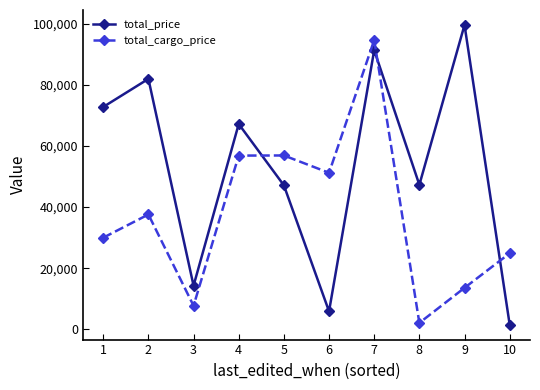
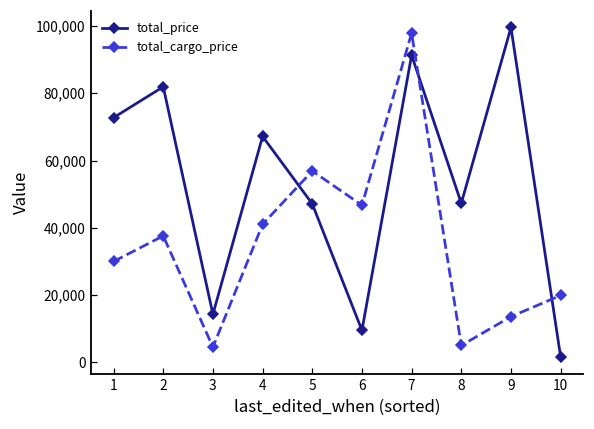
  {
    "total_price": {
      "1": "73,000",
      "2": "82,000",
      "3": "14,000",
      "4": "67,000",
      "5": "47,000",
-     "6": "6,000",
+     "6": "10,000",
      "7": "91,000",
      "8": "47,000",
      "9": "100,000",
      "10": "2,000"
    },
    "total_cargo_price": {
      "1": "30,000",
      "2": "38,000",
-     "3": "8,000",
-     "4": "57,000",
+     "3": "5,000",
+     "4": "41,000",
      "5": "57,000",
-     "6": "51,000",
-     "7": "95,000",
-     "8": "2,000",
+     "6": "47,000",
+     "7": "98,000",
+     "8": "5,000",
      "9": "14,000",
-     "10": "25,000"
+     "10": "20,000"
    }
  }
